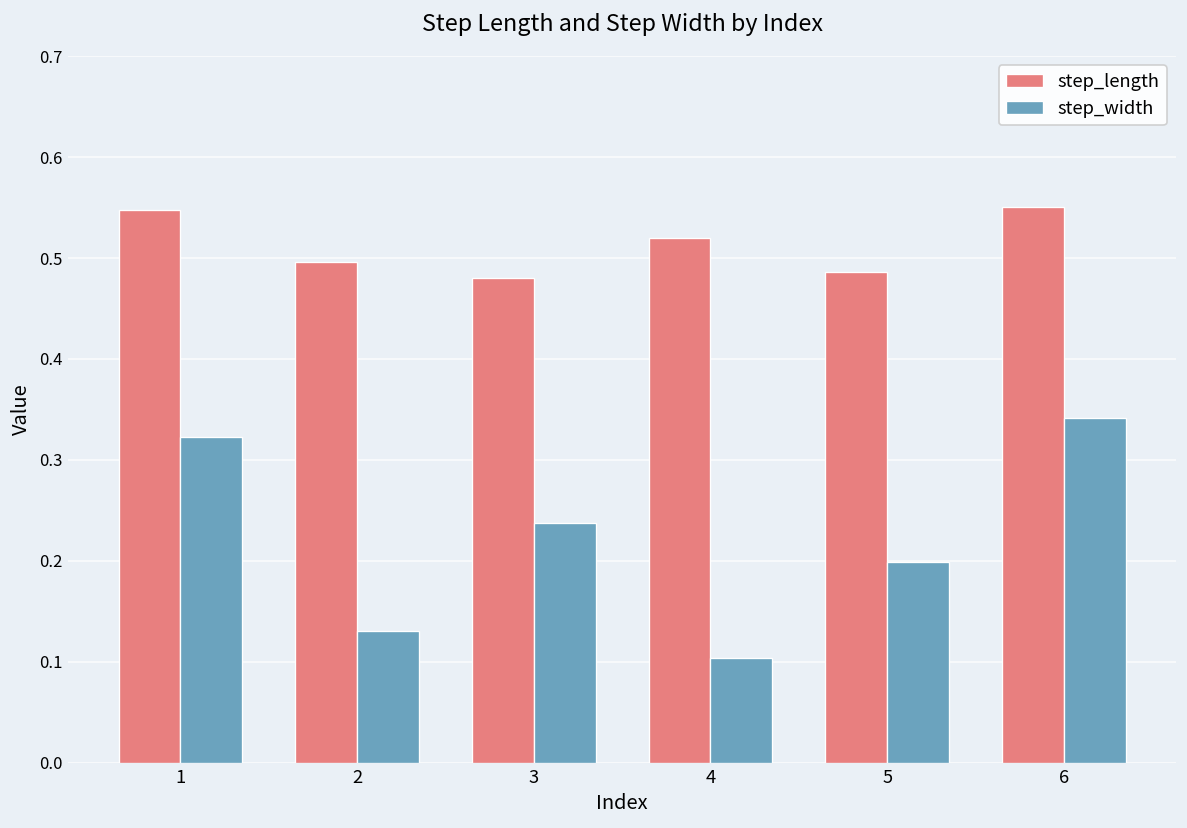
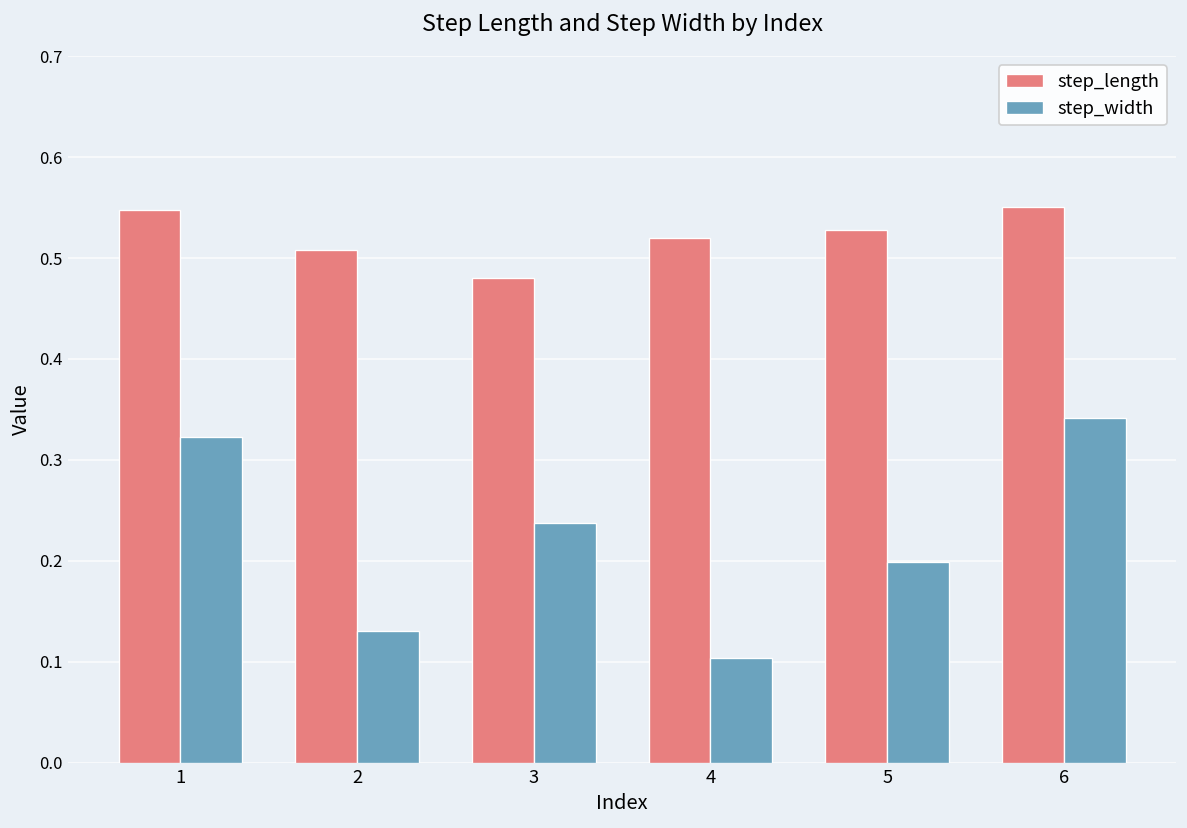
  {
    "step_length": {
      "1": 0.55,
-     "2": 0.50,
+     "2": 0.51,
      "3": 0.48,
      "4": 0.52,
-     "5": 0.49,
+     "5": 0.53,
      "6": 0.55
    },
    "step_width": {
      "1": 0.32,
      "2": 0.13,
      "3": 0.24,
      "4": 0.10,
      "5": 0.20,
      "6": 0.34
    }
  }
